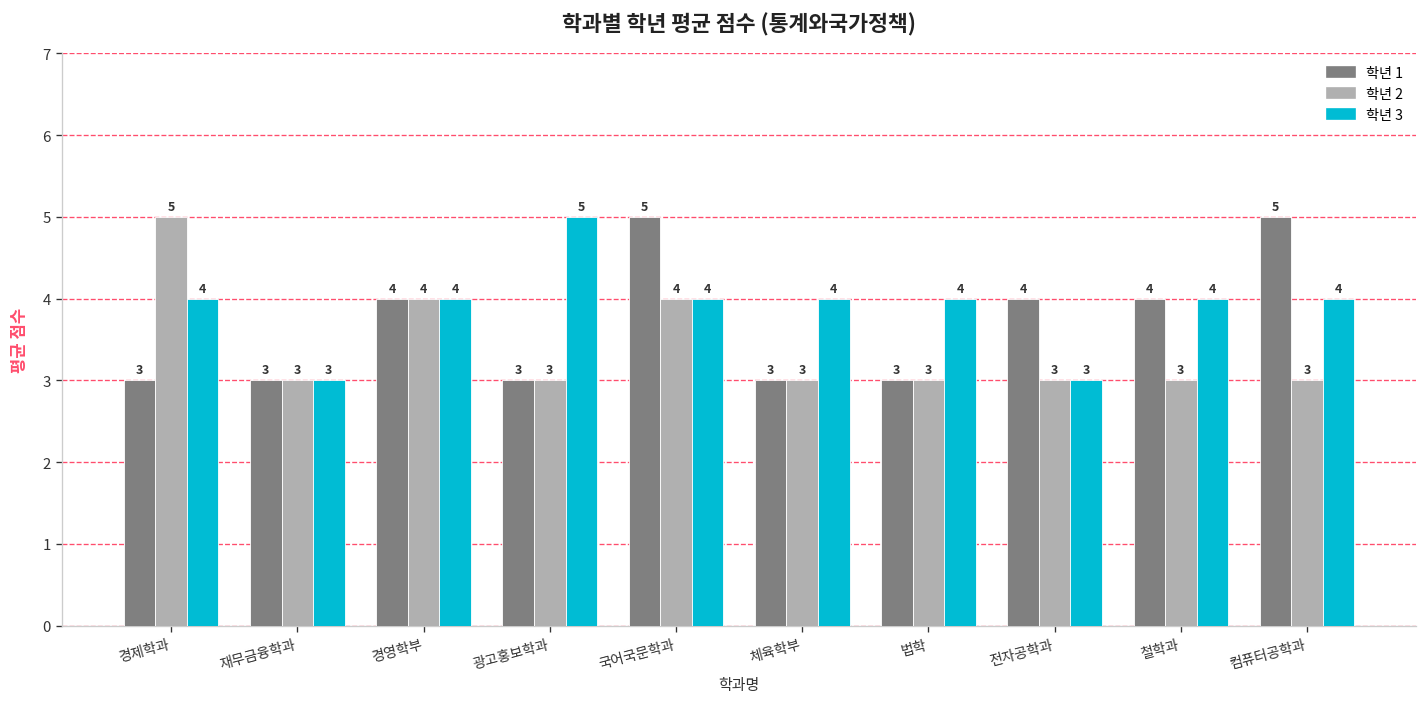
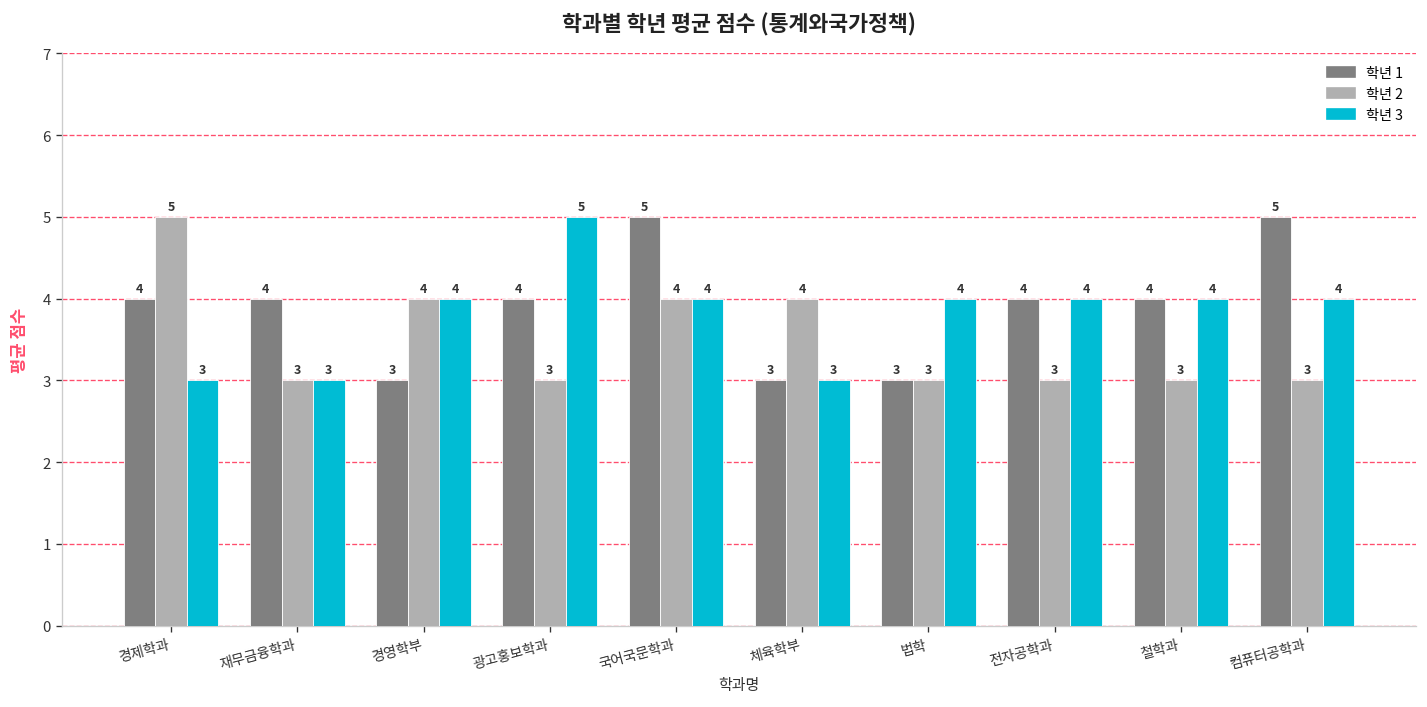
  {
    "학년 1": {
-     "경제학과": 3,
-     "재무금융학과": 3,
-     "경영학부": 4,
-     "광고홍보학과": 3,
+     "경제학과": 4,
+     "재무금융학과": 4,
+     "경영학부": 3,
+     "광고홍보학과": 4,
      "국어국문학과": 5,
      "체육학부": 3,
      "법학": 3,
      "전자공학과": 4,
      "철학과": 4,
      "컴퓨터공학과": 5
    },
    "학년 2": {
      "경제학과": 5,
      "재무금융학과": 3,
      "경영학부": 4,
      "광고홍보학과": 3,
      "국어국문학과": 4,
-     "체육학부": 3,
+     "체육학부": 4,
      "법학": 3,
      "전자공학과": 3,
      "철학과": 3,
      "컴퓨터공학과": 3
    },
    "학년 3": {
-     "경제학과": 4,
+     "경제학과": 3,
      "재무금융학과": 3,
      "경영학부": 4,
      "광고홍보학과": 5,
      "국어국문학과": 4,
-     "체육학부": 4,
+     "체육학부": 3,
      "법학": 4,
-     "전자공학과": 3,
+     "전자공학과": 4,
      "철학과": 4,
      "컴퓨터공학과": 4
    }
  }
